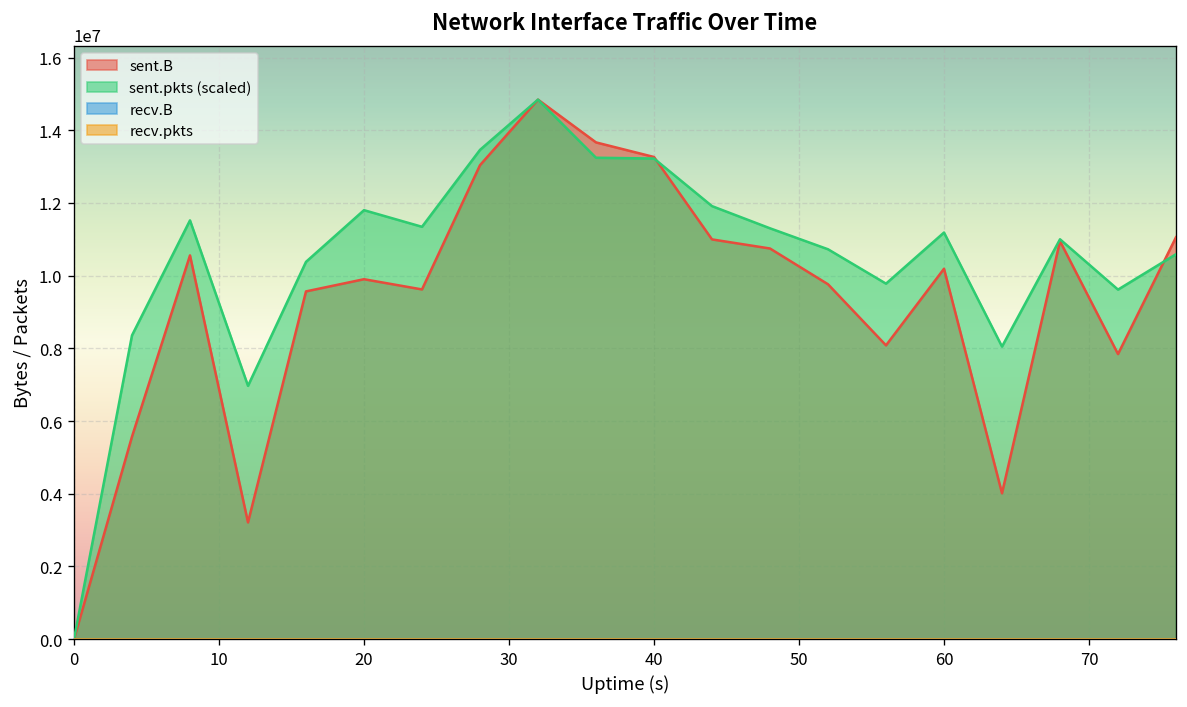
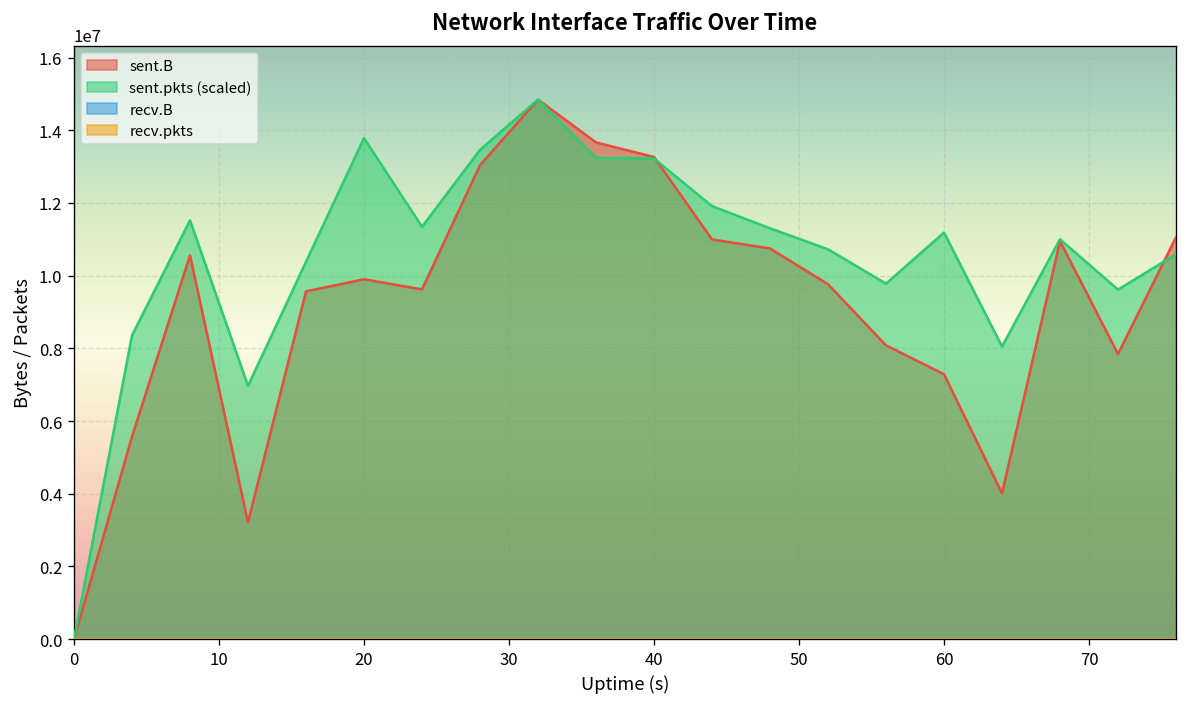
  {
    "sent.B": {
      "20": 9900000,
-     "60": 10200000
+     "60": 7300000
    },
    "sent.pkts (scaled)": {
-     "20": 11800000,
+     "20": 13800000,
      "60": 11200000
    },
    "recv.pkts": {
      "20": 0,
      "40": 0,
      "60": 0
    }
  }
